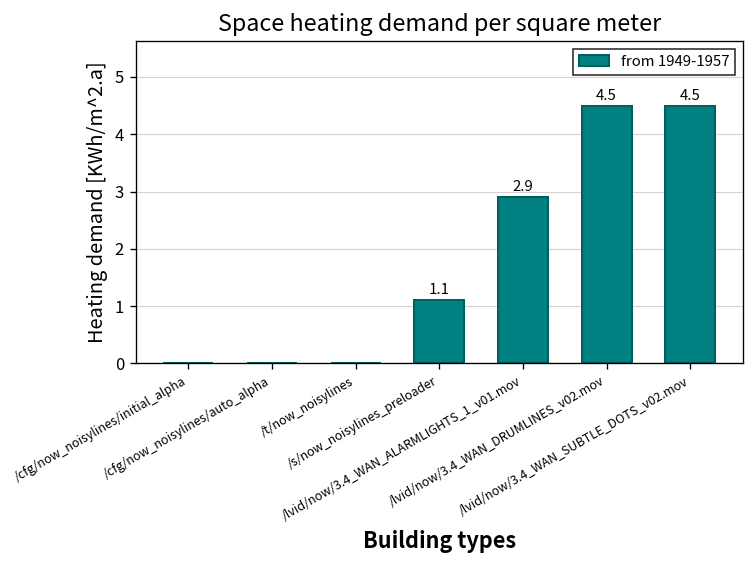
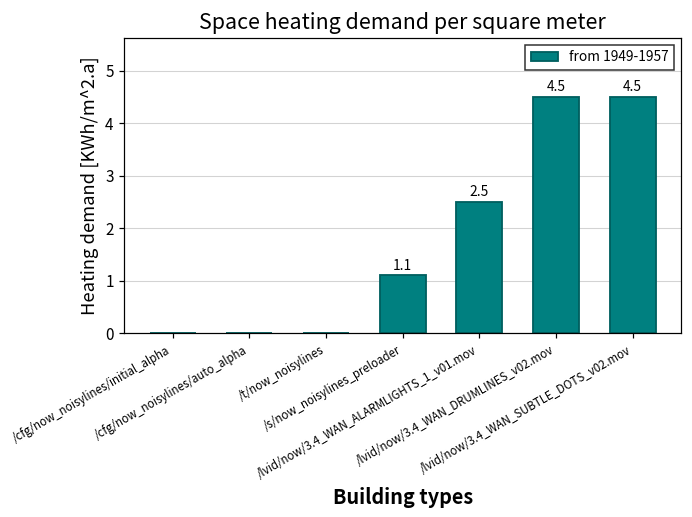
  {
    "/s/now_noisylines_preloader": 1.1,
-   "/lvid/now/3.4_WAN_ALARMLIGHTS_1_v01.mov": 2.9,
+   "/lvid/now/3.4_WAN_ALARMLIGHTS_1_v01.mov": 2.5,
    "/lvid/now/3.4_WAN_DRUMLINES_v02.mov": 4.5,
    "/lvid/now/3.4_WAN_SUBTLE_DOTS_v02.mov": 4.5
  }
